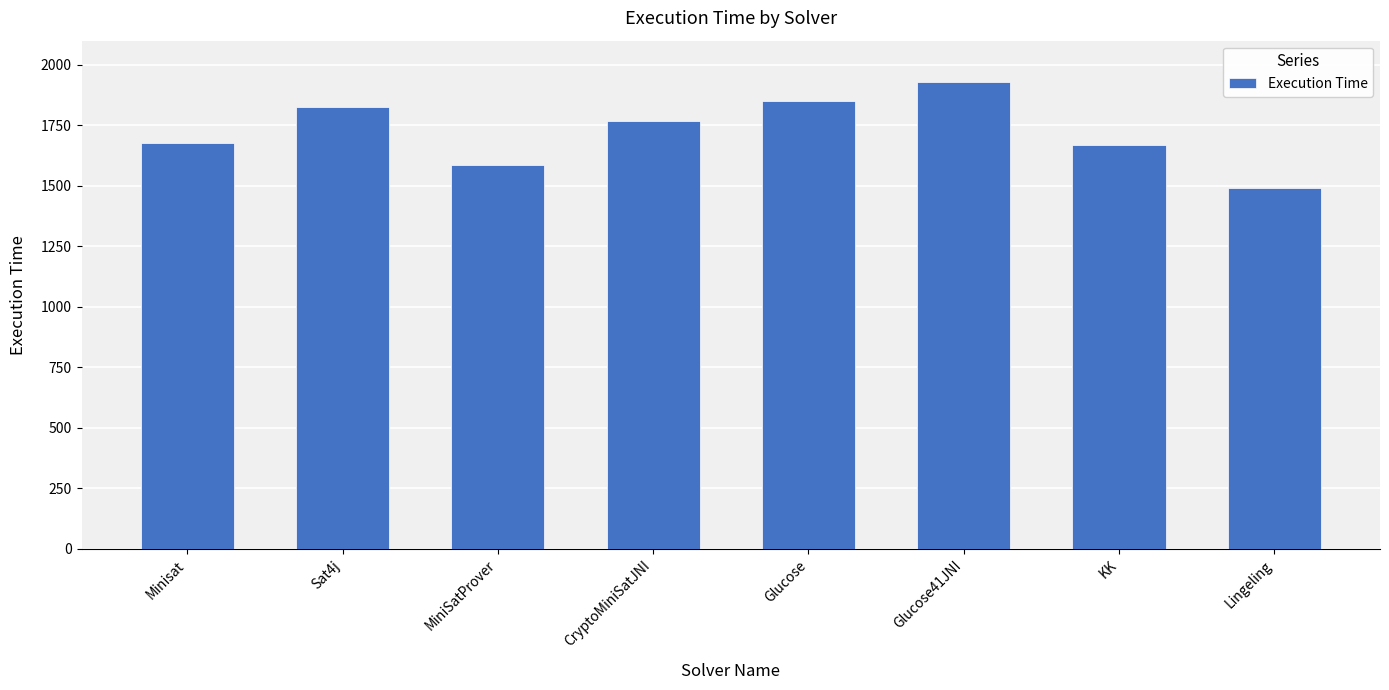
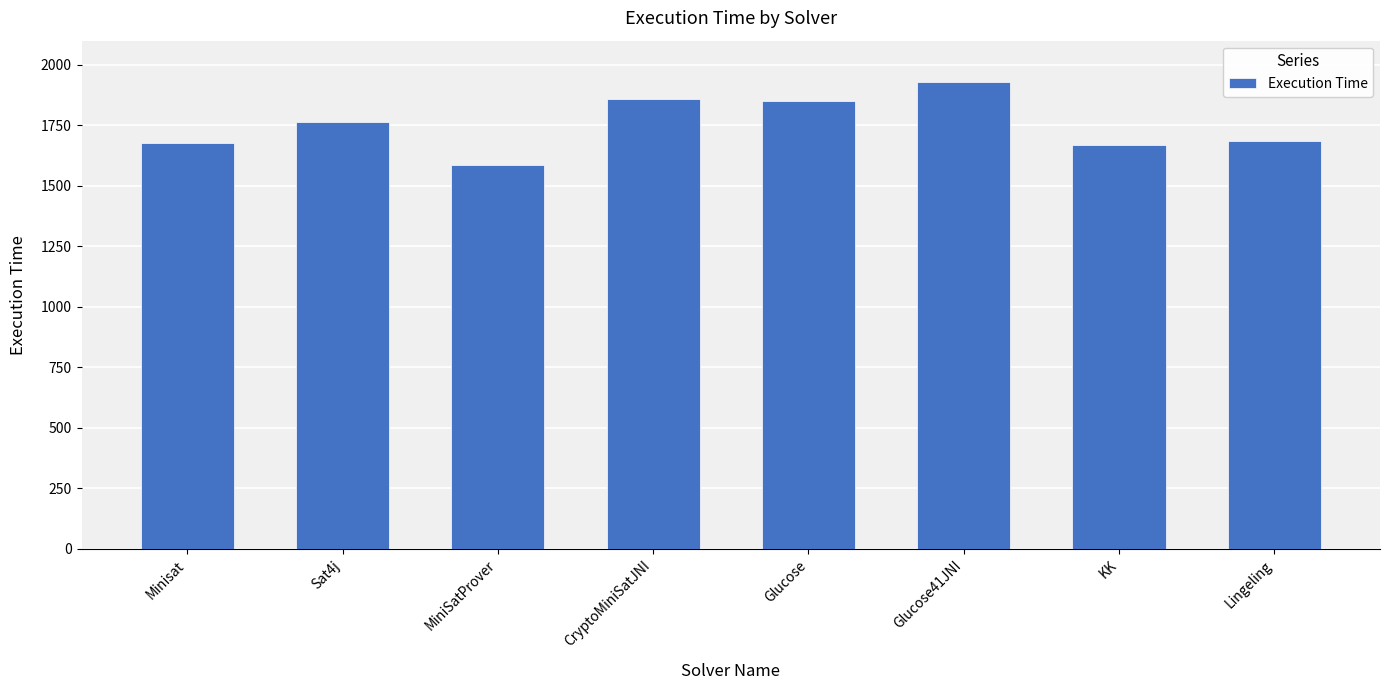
  {
    "Minisat": 1680,
-   "Sat4j": 1830,
+   "Sat4j": 1770,
    "MiniSatProver": 1590,
-   "CryptoMiniSatJNI": 1770,
+   "CryptoMiniSatJNI": 1860,
    "Glucose": 1850,
    "Glucose41JNI": 1930,
    "KK": 1670,
-   "Lingeling": 1490
+   "Lingeling": 1690
  }
